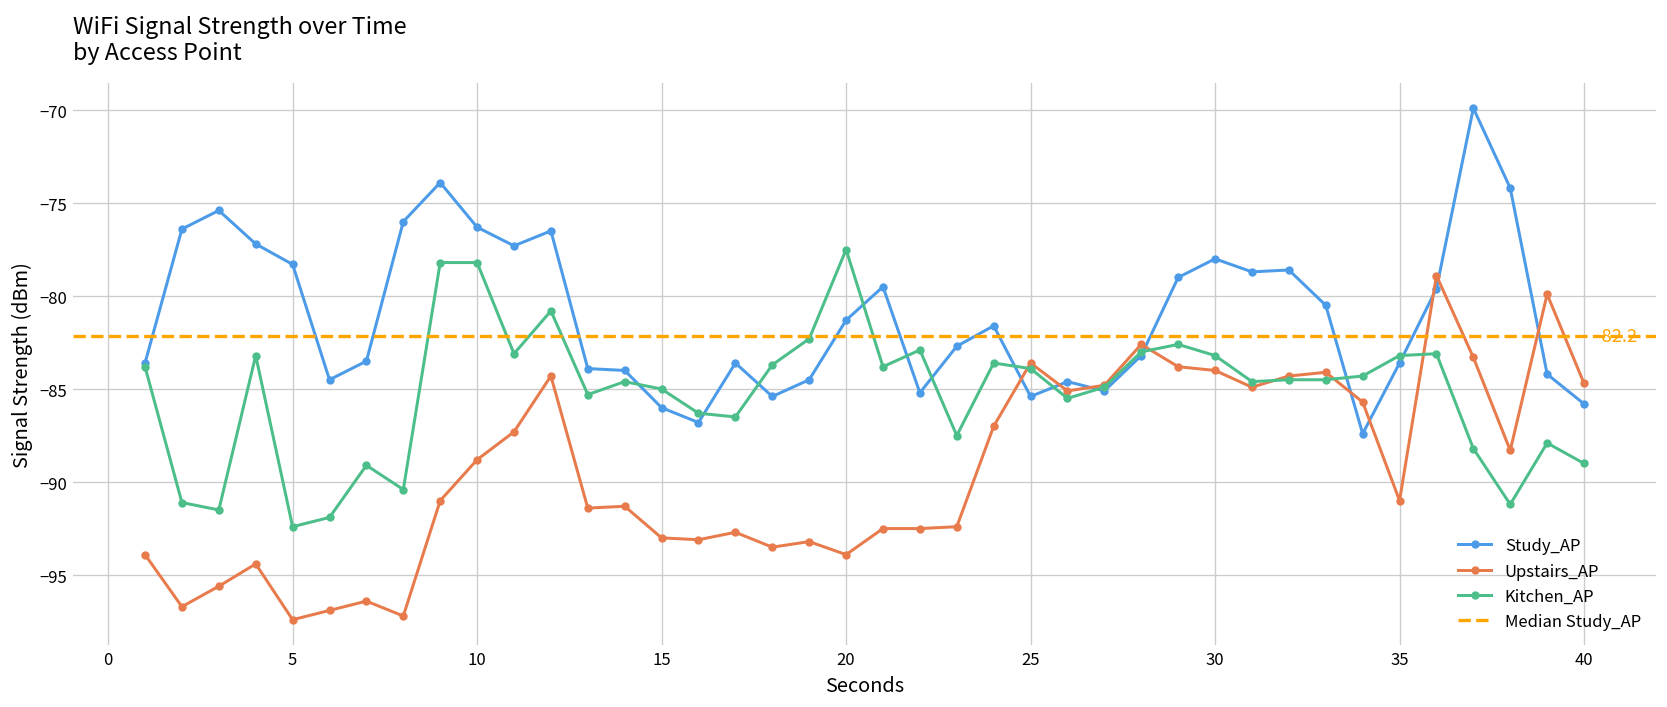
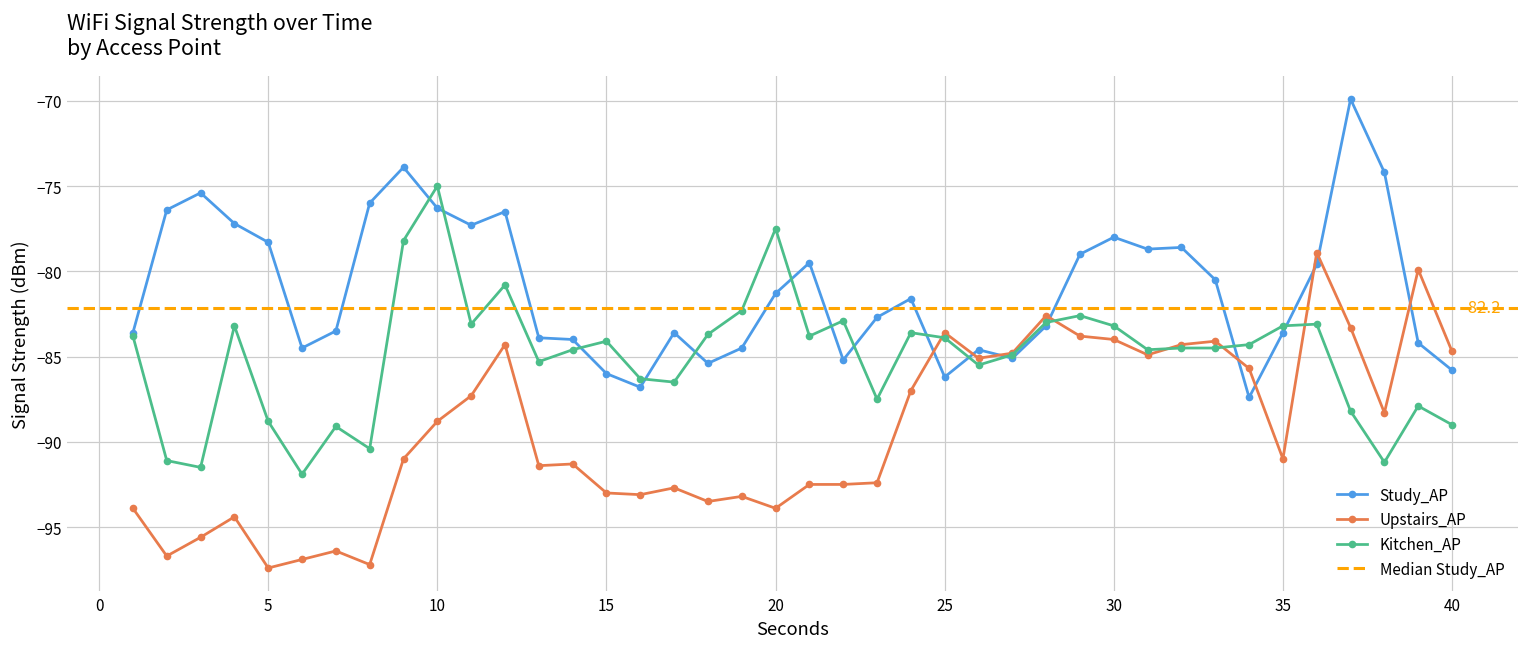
  {
    "Study_AP": {
      "5": -78.3,
      "10": -76.3,
      "15": -86.0,
      "20": -81.3,
-     "25": -85.4,
+     "25": -86.2,
      "30": -78.0,
      "35": -83.6,
      "40": -85.8
    },
    "Upstairs_AP": {
      "5": -97.4,
      "10": -88.8,
      "15": -93.0,
      "20": -93.9,
      "25": -83.6,
      "30": -84.0,
      "35": -91.0,
      "40": -84.7
    },
    "Kitchen_AP": {
-     "5": -92.4,
-     "10": -78.2,
-     "15": -85.0,
+     "5": -88.8,
+     "10": -75.0,
+     "15": -84.1,
      "20": -77.5,
      "25": -83.9,
      "30": -83.2,
      "35": -83.2,
      "40": -89.0
    }
  }
